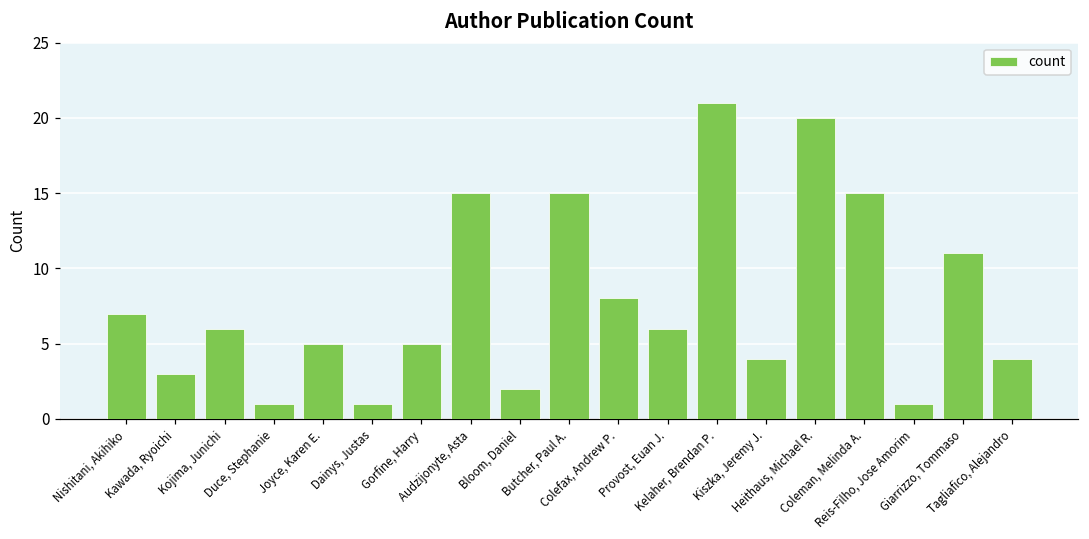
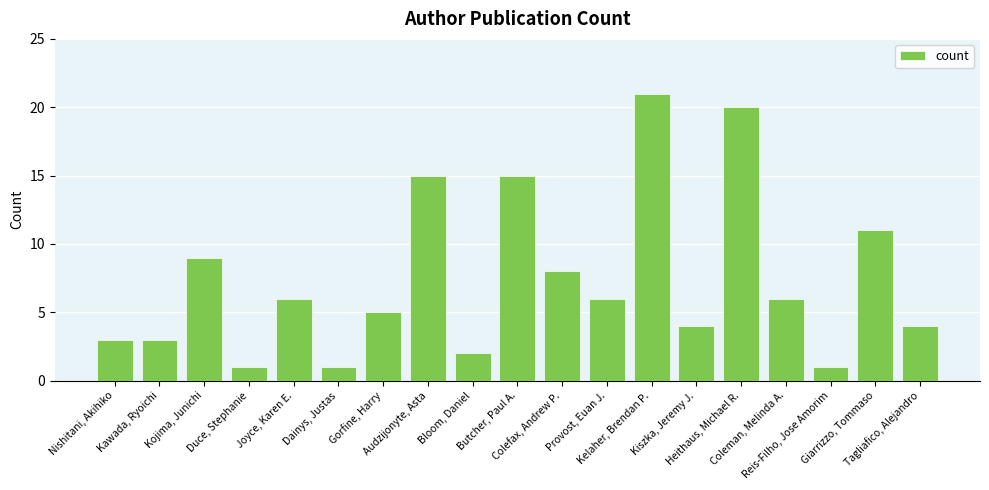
  {
-   "Nishitani, Akihiko": 7,
+   "Nishitani, Akihiko": 3,
    "Kawada, Ryoichi": 3,
-   "Kojima, Junichi": 6,
+   "Kojima, Junichi": 9,
    "Duce, Stephanie": 1,
-   "Joyce, Karen E.": 5,
+   "Joyce, Karen E.": 6,
    "Dainys, Justas": 1,
    "Gorfine, Harry": 5,
    "Audzijonyte, Asta": 15,
    "Bloom, Daniel": 2,
    "Butcher, Paul A.": 15,
    "Colefax, Andrew P.": 8,
    "Provost, Euan J.": 6,
    "Kelaher, Brendan P.": 21,
    "Kiszka, Jeremy J.": 4,
    "Heithaus, Michael R.": 20,
-   "Coleman, Melinda A.": 15,
+   "Coleman, Melinda A.": 6,
    "Reis-Filho, Jose Amorim": 1,
    "Giarrizzo, Tommaso": 11,
    "Tagliafico, Alejandro": 4
  }
